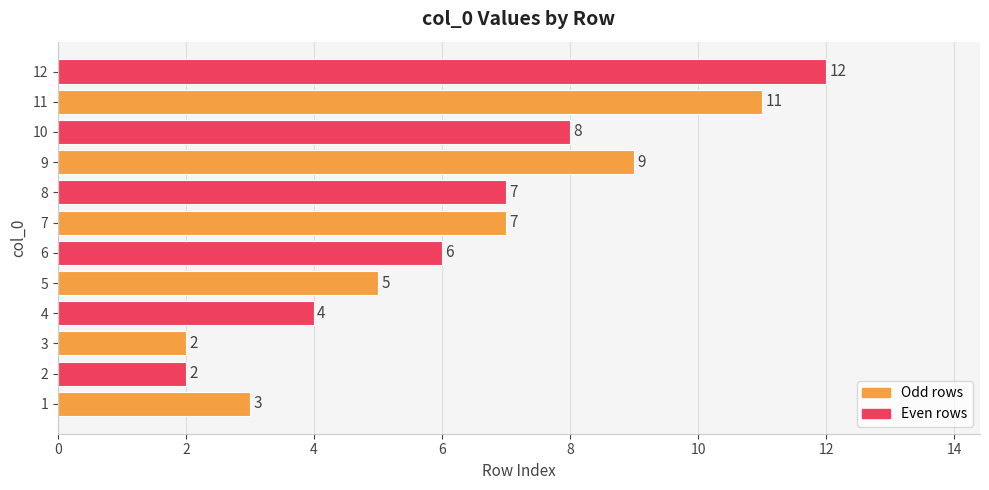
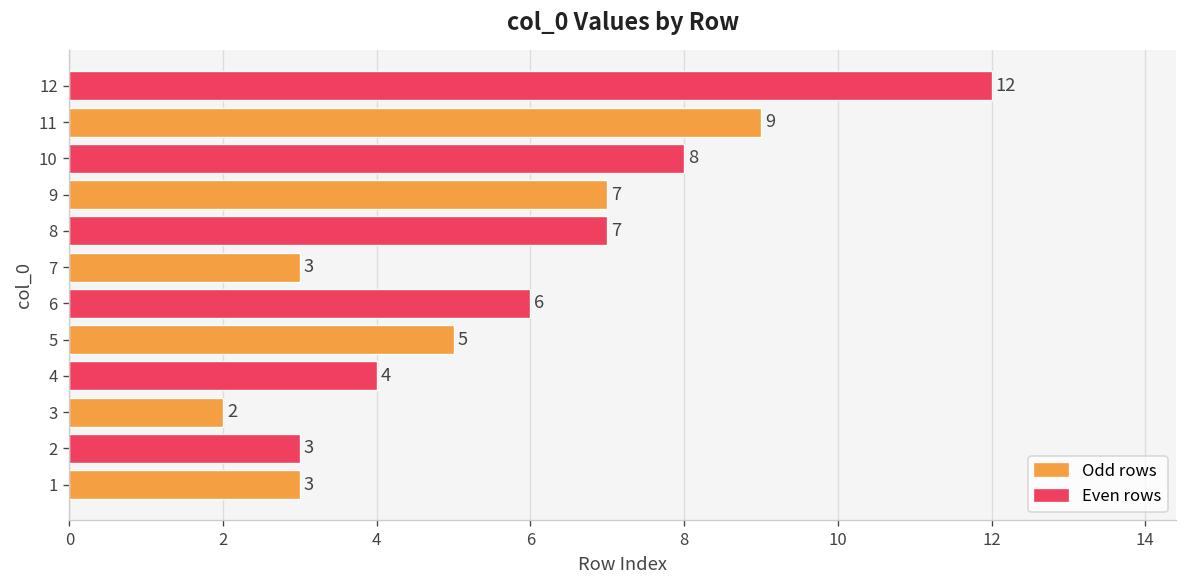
  {
    "12": 12,
-   "11": 11,
+   "11": 9,
    "10": 8,
-   "9": 9,
+   "9": 7,
    "8": 7,
-   "7": 7,
+   "7": 3,
    "6": 6,
    "5": 5,
    "4": 4,
    "3": 2,
-   "2": 2,
+   "2": 3,
    "1": 3
  }
